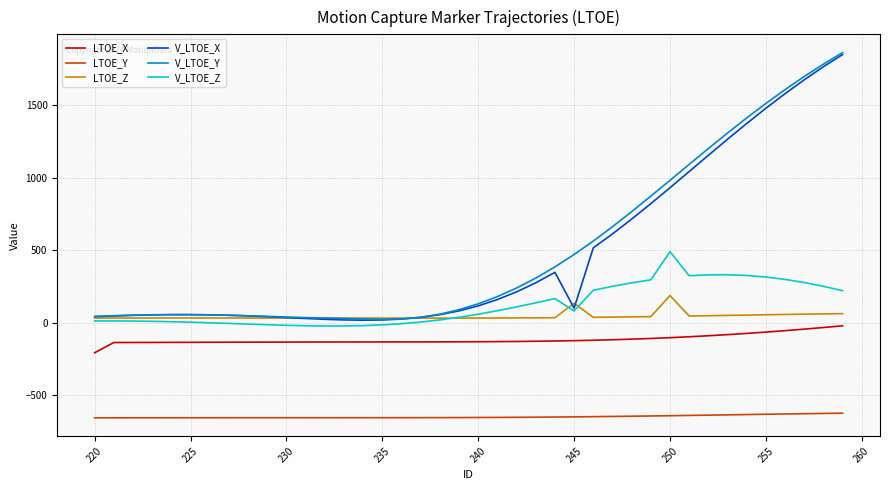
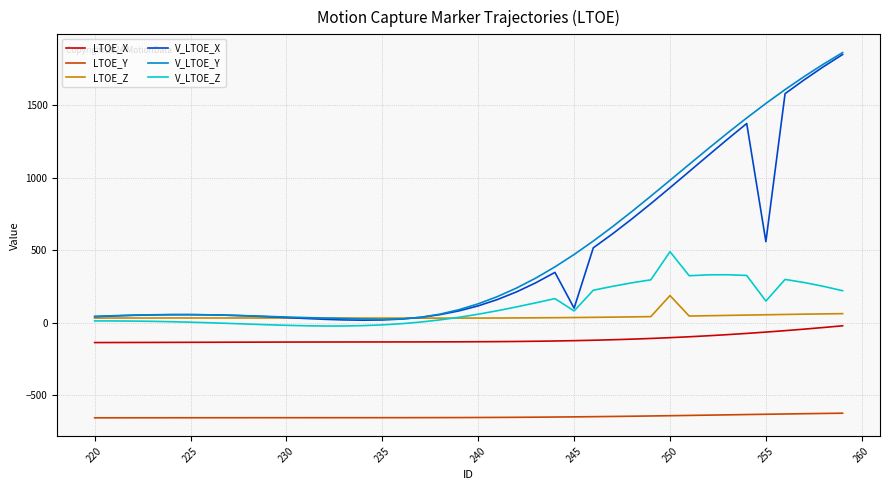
  {
    "LTOE_X": {
-     "220": -210,
+     "220": -140,
      "225": -130,
      "230": -130,
      "235": -130,
      "240": -130,
      "245": -120,
      "250": -100,
      "255": -60
    },
    "LTOE_Y": {
      "220": -660,
      "225": -660,
      "230": -660,
      "235": -650,
      "240": -650,
      "245": -650,
      "250": -640,
      "255": -630
    },
    "LTOE_Z": {
      "225": 30,
      "240": 30,
-     "245": 130,
+     "245": 40,
      "250": 190,
      "255": 60
    },
    "V_LTOE_X": {
      "245": 100,
      "250": 930,
-     "255": 1480
+     "255": 560
    },
    "V_LTOE_Y": {
      "245": 470,
      "250": 980,
      "255": 1510
    },
    "V_LTOE_Z": {
      "220": 10,
      "225": 0,
      "230": -20,
      "235": -10,
      "240": 60,
      "245": 80,
      "250": 490,
-     "255": 320
+     "255": 150
    }
  }
